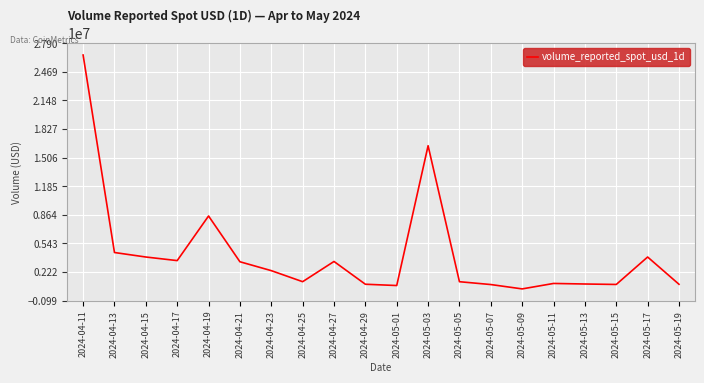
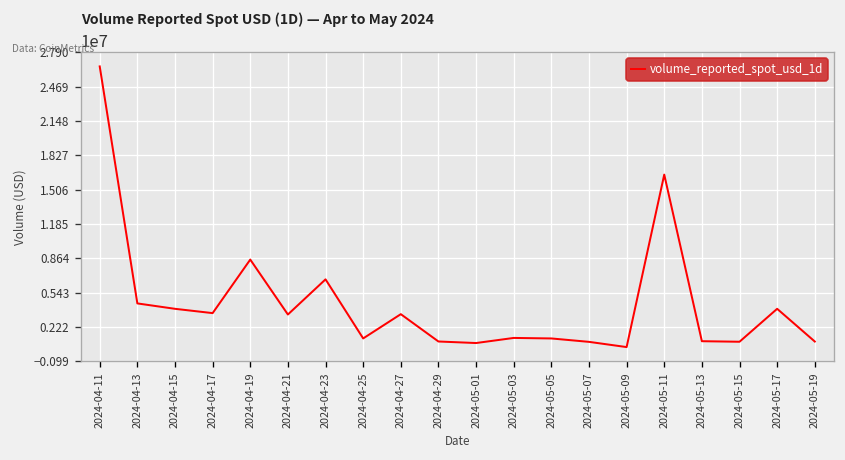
  {
    "2024-04-11": 27000000,
    "2024-04-13": 4000000,
    "2024-04-15": 4000000,
    "2024-04-17": 4000000,
    "2024-04-19": 9000000,
    "2024-04-21": 3000000,
-   "2024-04-23": 2000000,
+   "2024-04-23": 7000000,
    "2024-04-25": 1000000,
    "2024-04-27": 3000000,
    "2024-04-29": 1000000,
    "2024-05-01": 1000000,
-   "2024-05-03": 16000000,
+   "2024-05-03": 1000000,
    "2024-05-05": 1000000,
    "2024-05-07": 1000000,
    "2024-05-09": 0,
-   "2024-05-11": 1000000,
+   "2024-05-11": 16000000,
    "2024-05-13": 1000000,
    "2024-05-15": 1000000,
    "2024-05-17": 4000000,
    "2024-05-19": 1000000
  }
